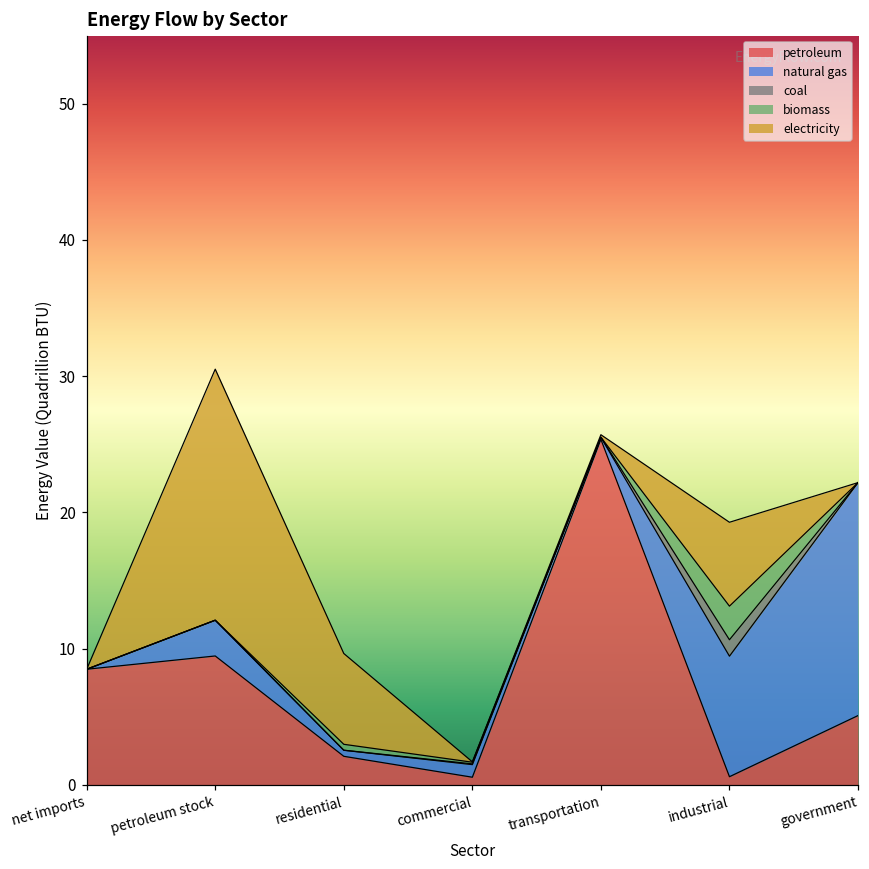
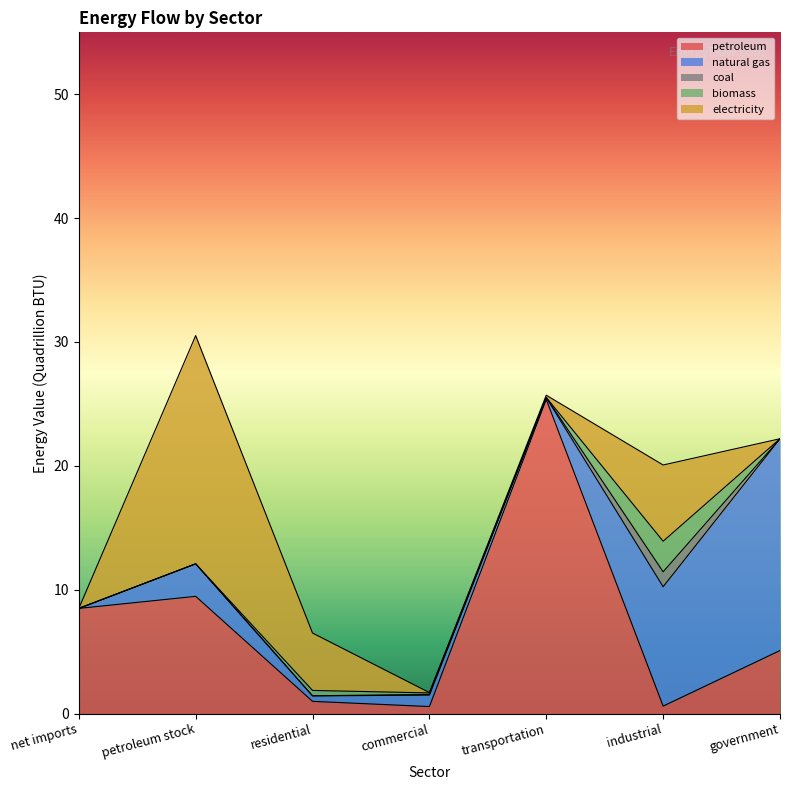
  {
    "petroleum": {
      "petroleum stock": 9.5,
-     "residential": 2.1,
+     "residential": 1.0,
      "commercial": 0.6,
      "industrial": 0.6,
      "government": 5.1
    },
    "natural gas": {
-     "industrial": 8.8
+     "industrial": 9.6
    },
    "electricity": {
      "petroleum stock": 18.4,
-     "residential": 6.7,
+     "residential": 4.6,
      "industrial": 6.2
    }
  }
